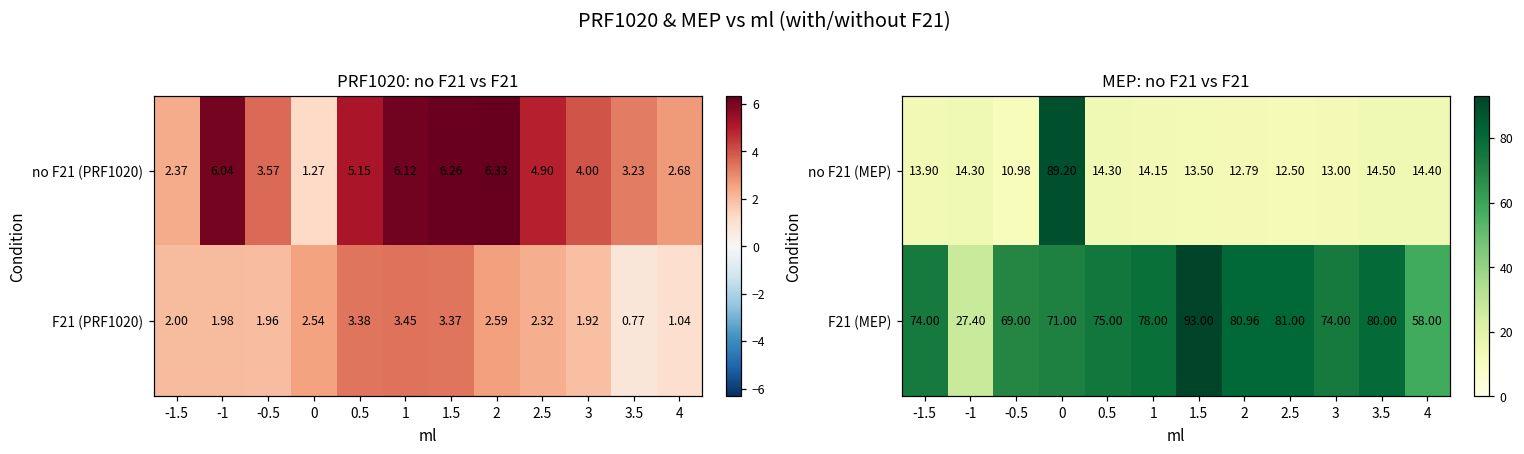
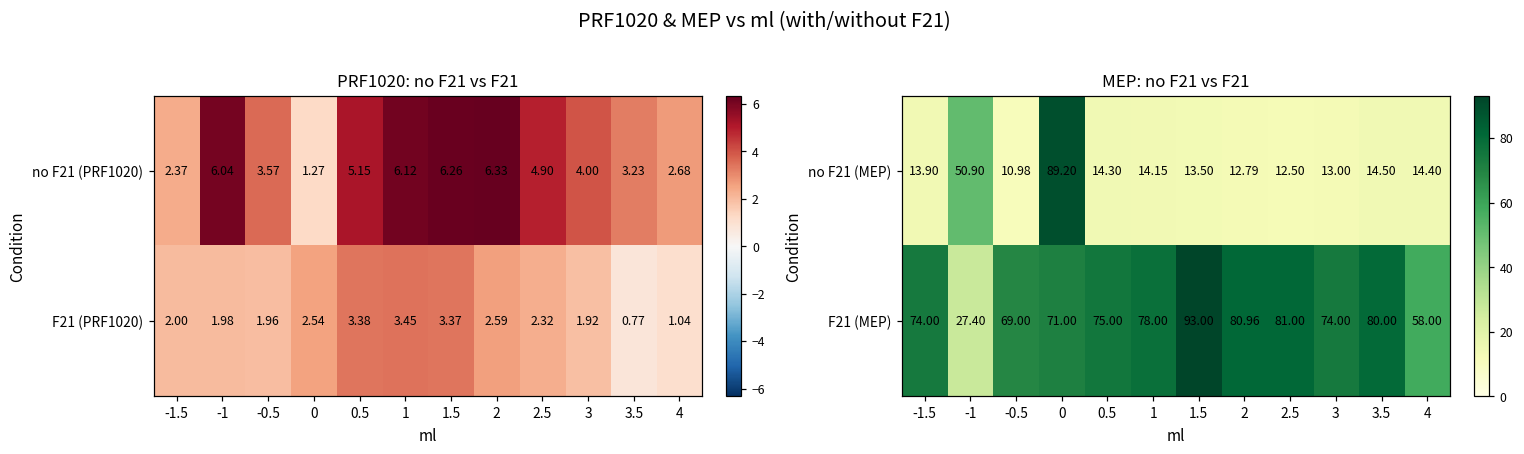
  {
    "PRF1020: no F21 vs F21": {
      "no F21 (PRF1020)": {
        "-1.5": 2.37,
        "-1": 6.04,
        "-0.5": 3.57,
        "0": 1.27,
        "0.5": 5.15,
        "1": 6.12,
        "1.5": 6.26,
        "2": 6.33,
        "2.5": 4.90,
        "3": 4.00,
        "3.5": 3.23,
        "4": 2.68
      },
      "F21 (PRF1020)": {
        "-1.5": 2.00,
        "-1": 1.98,
        "-0.5": 1.96,
        "0": 2.54,
        "0.5": 3.38,
        "1": 3.45,
        "1.5": 3.37,
        "2": 2.59,
        "2.5": 2.32,
        "3": 1.92,
        "3.5": 0.77,
        "4": 1.04
      }
    },
    "MEP: no F21 vs F21": {
      "no F21 (MEP)": {
        "-1.5": 13.90,
-       "-1": 14.30,
+       "-1": 50.90,
        "-0.5": 10.98,
        "0": 89.20,
        "0.5": 14.30,
        "1": 14.15,
        "1.5": 13.50,
        "2": 12.79,
        "2.5": 12.50,
        "3": 13.00,
        "3.5": 14.50,
        "4": 14.40
      },
      "F21 (MEP)": {
        "-1.5": 74.00,
        "-1": 27.40,
        "-0.5": 69.00,
        "0": 71.00,
        "0.5": 75.00,
        "1": 78.00,
        "1.5": 93.00,
        "2": 80.96,
        "2.5": 81.00,
        "3": 74.00,
        "3.5": 80.00,
        "4": 58.00
      }
    }
  }
